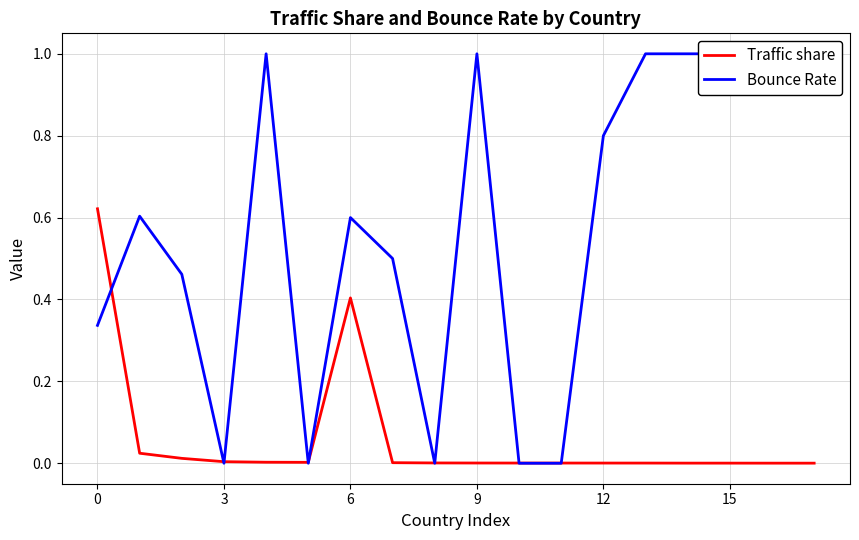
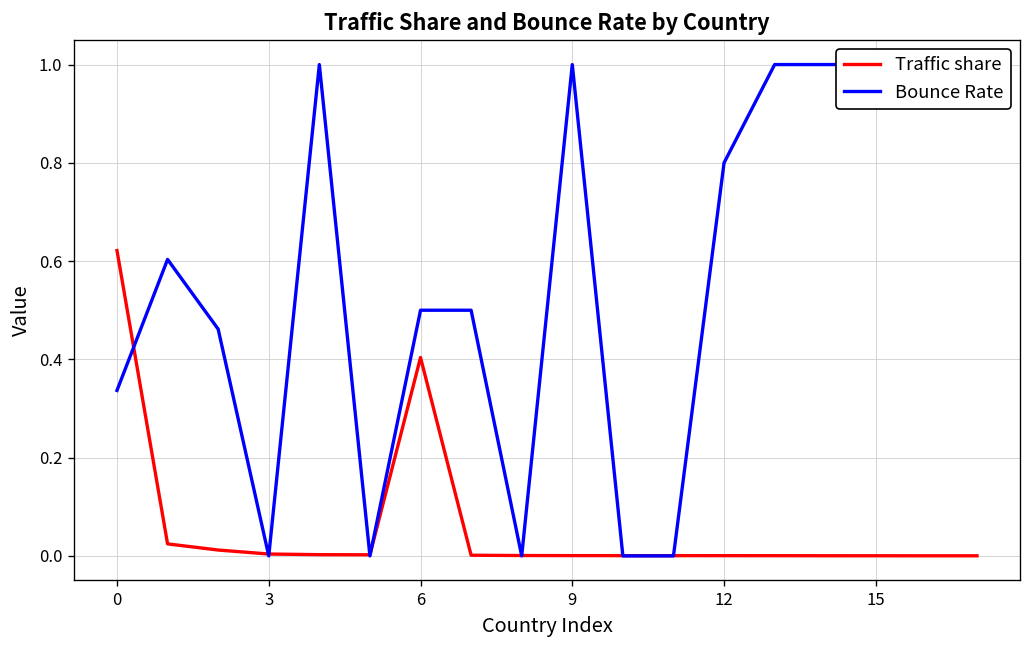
  {
    "Traffic share": {
      "0": 0.62,
      "6": 0.4,
      "9": 0.0,
      "12": 0.0,
      "15": 0.0
    },
    "Bounce Rate": {
      "0": 0.34,
-     "6": 0.6,
+     "6": 0.5,
      "9": 1.0,
      "12": 0.8
    }
  }
